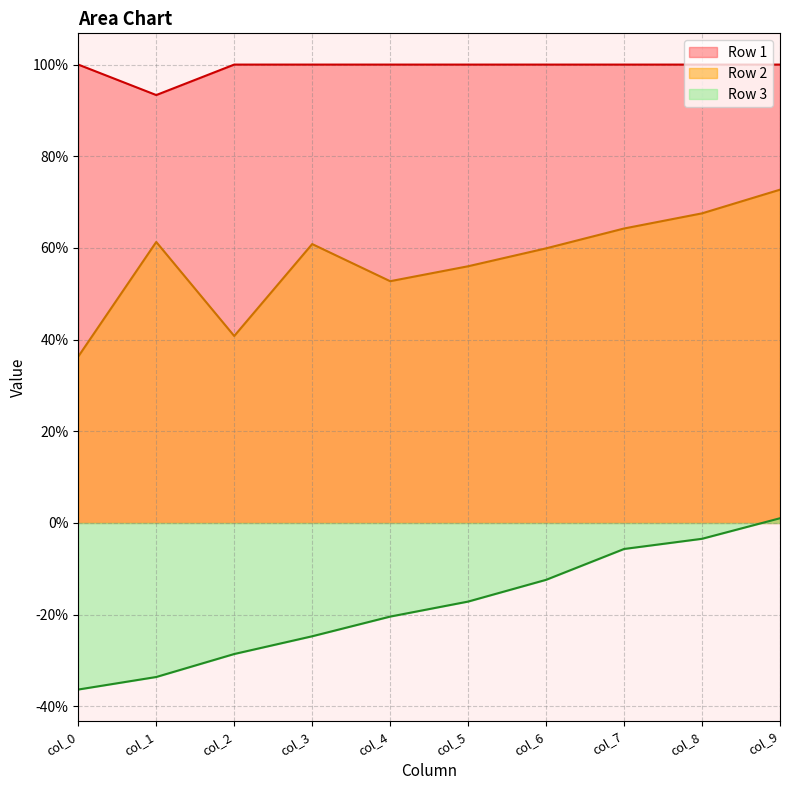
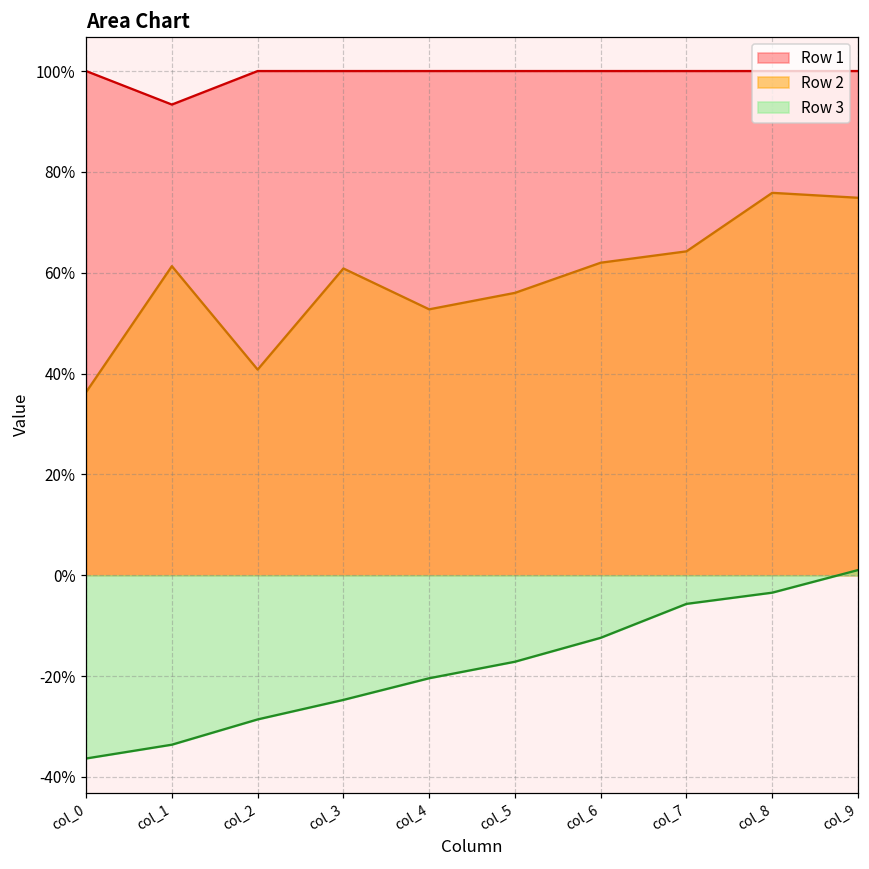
  {
    "Row 1": {
      "col_0": "100%",
      "col_1": "93%",
      "col_2": "100%",
      "col_3": "100%",
      "col_4": "100%",
      "col_5": "100%",
      "col_6": "100%",
      "col_7": "100%",
      "col_9": "100%"
    },
    "Row 2": {
      "col_0": "36%",
      "col_1": "61%",
      "col_2": "41%",
      "col_3": "61%",
      "col_4": "53%",
      "col_5": "56%",
-     "col_6": "60%",
+     "col_6": "62%",
      "col_7": "64%",
-     "col_8": "68%",
-     "col_9": "73%"
+     "col_8": "76%",
+     "col_9": "75%"
    }
  }
